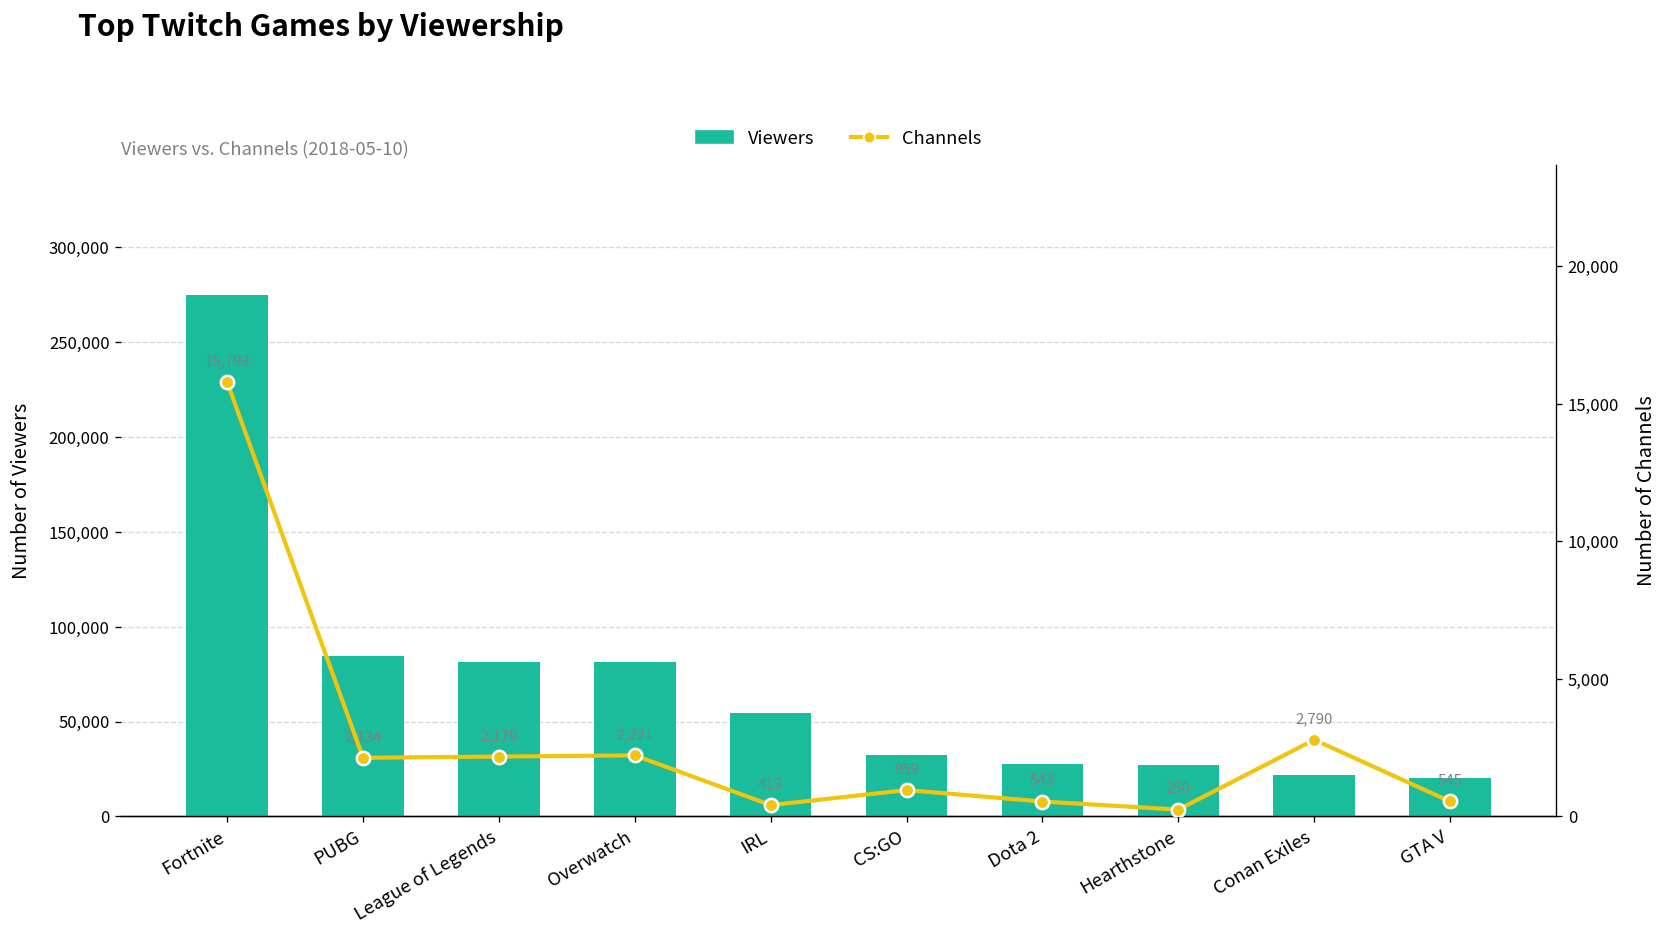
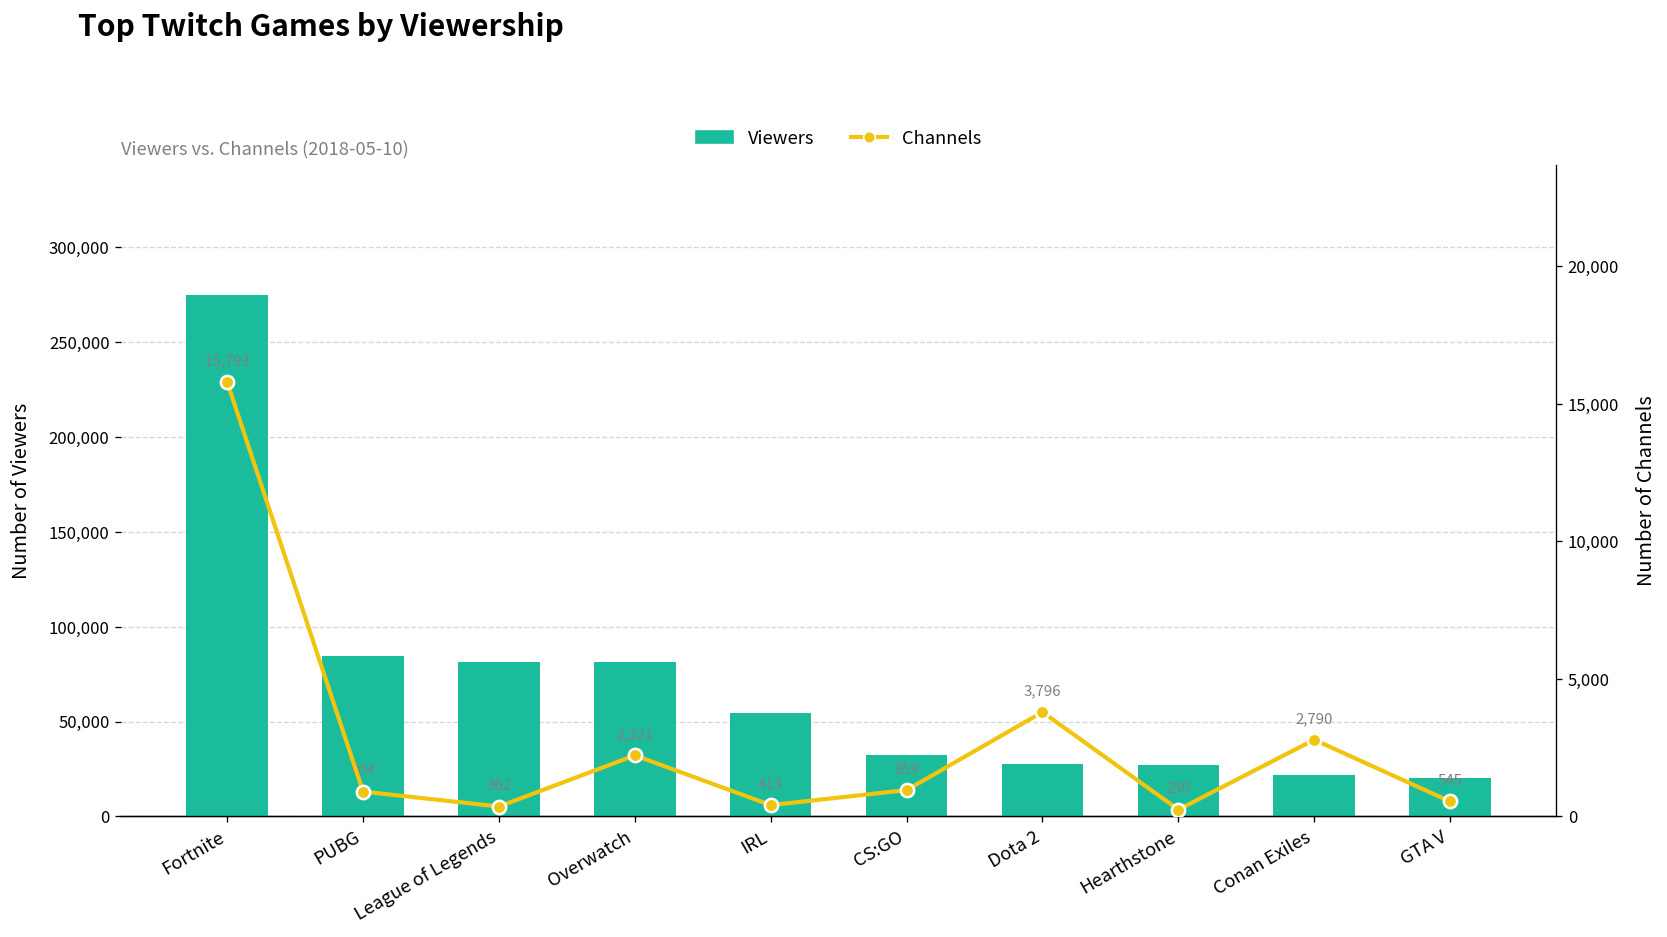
  {
    "Channels": {
      "Fortnite": "15,793",
-     "PUBG": "2,134",
-     "League of Legends": "2,179",
+     "PUBG": "904",
+     "League of Legends": "362",
      "Overwatch": "2,221",
      "IRL": "413",
      "CS:GO": "959",
-     "Dota 2": "543",
+     "Dota 2": "3,796",
      "Hearthstone": "250",
      "Conan Exiles": "2,790",
      "GTA V": "545"
    }
  }
